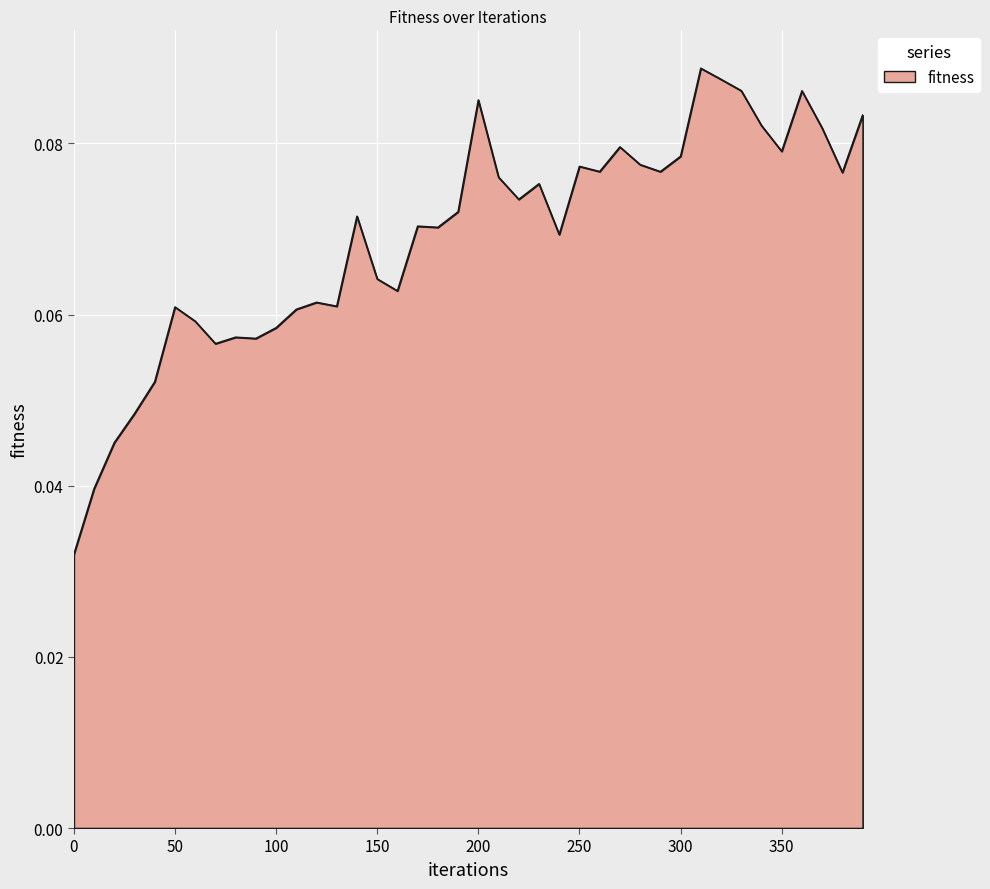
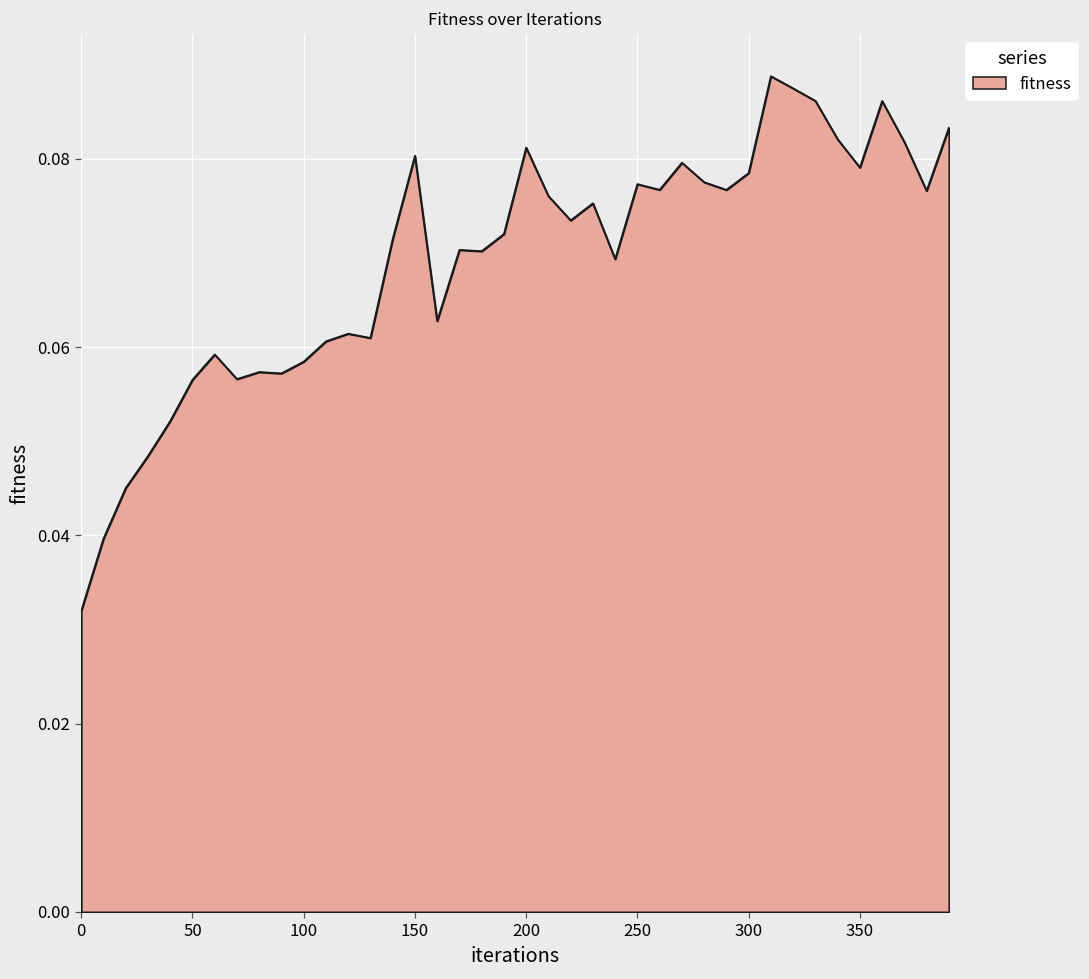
  {
    "0": 0.032,
-   "50": 0.061,
+   "50": 0.057,
    "100": 0.058,
-   "150": 0.064,
-   "200": 0.085,
+   "150": 0.080,
+   "200": 0.081,
    "250": 0.077,
    "300": 0.078,
    "350": 0.079
  }
